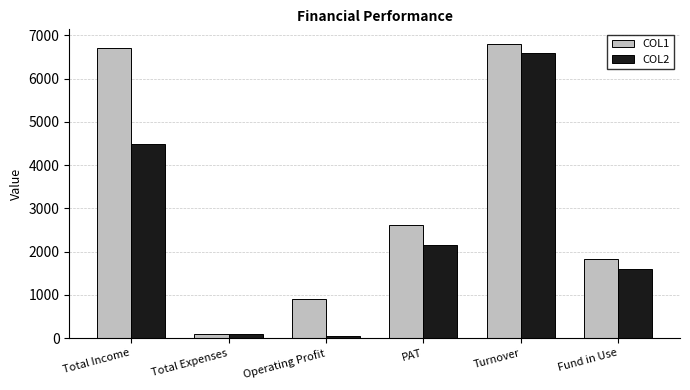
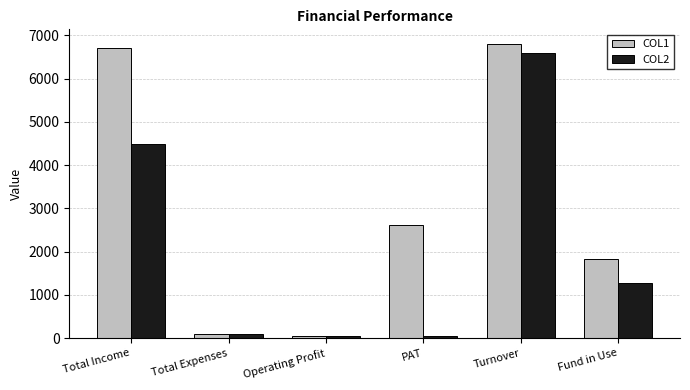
  {
    "COL1": {
      "Total Income": 6700,
      "Total Expenses": 100,
-     "Operating Profit": 900,
+     "Operating Profit": 100,
      "PAT": 2600,
      "Turnover": 6800,
      "Fund in Use": 1800
    },
    "COL2": {
      "Total Income": 4500,
      "Total Expenses": 100,
-     "PAT": 2200,
+     "PAT": 0,
      "Turnover": 6600,
-     "Fund in Use": 1600
+     "Fund in Use": 1300
    }
  }
